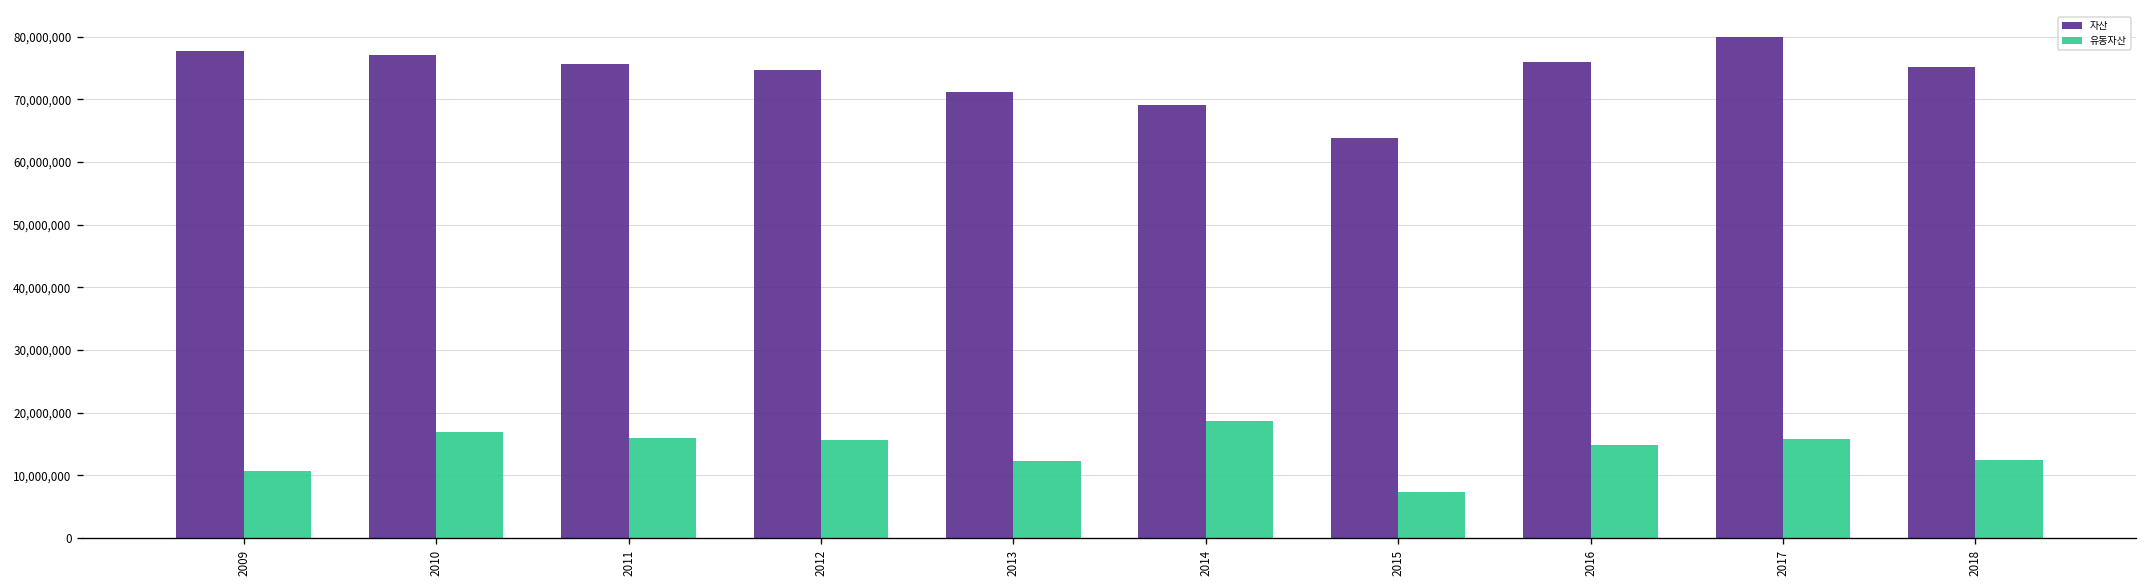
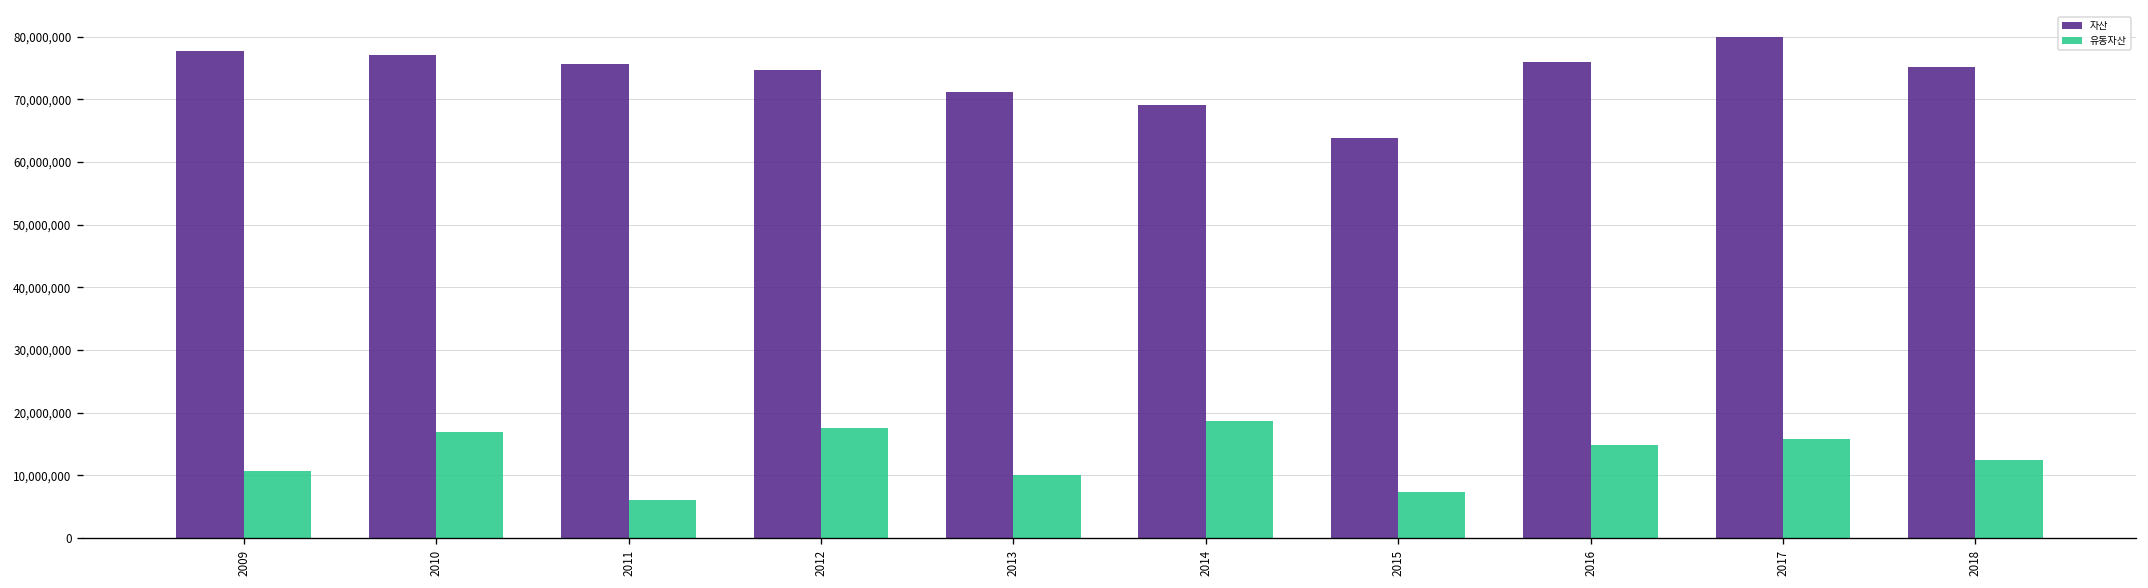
  {
    "자산": {
      "2009": "78,000,000",
      "2010": "77,000,000",
      "2011": "76,000,000",
      "2012": "75,000,000",
      "2013": "71,000,000",
      "2014": "69,000,000",
      "2015": "64,000,000",
      "2016": "76,000,000",
      "2017": "80,000,000",
      "2018": "75,000,000"
    },
    "유동자산": {
      "2009": "11,000,000",
      "2010": "17,000,000",
-     "2011": "16,000,000",
-     "2012": "16,000,000",
-     "2013": "12,000,000",
+     "2011": "6,000,000",
+     "2012": "18,000,000",
+     "2013": "10,000,000",
      "2014": "19,000,000",
      "2015": "7,000,000",
      "2016": "15,000,000",
      "2017": "16,000,000",
      "2018": "13,000,000"
    }
  }
